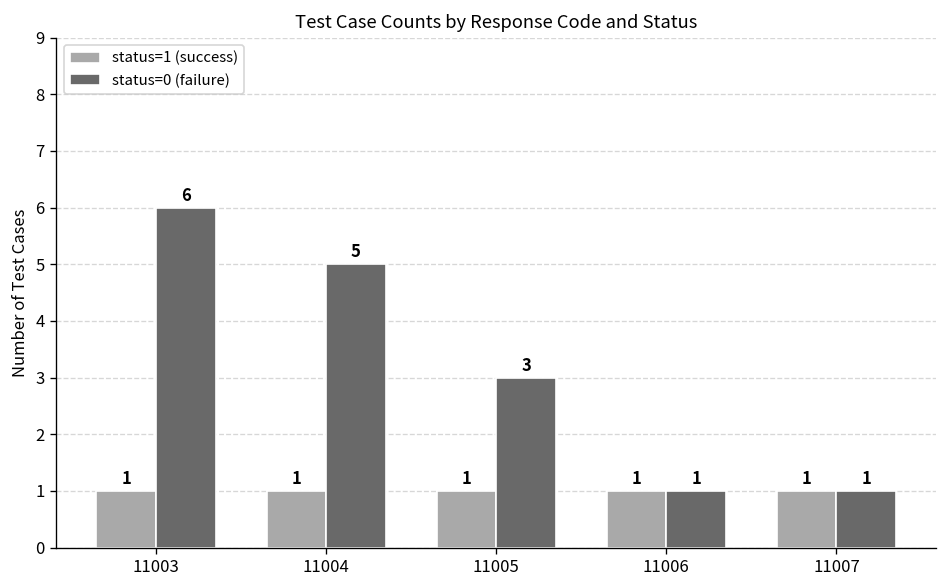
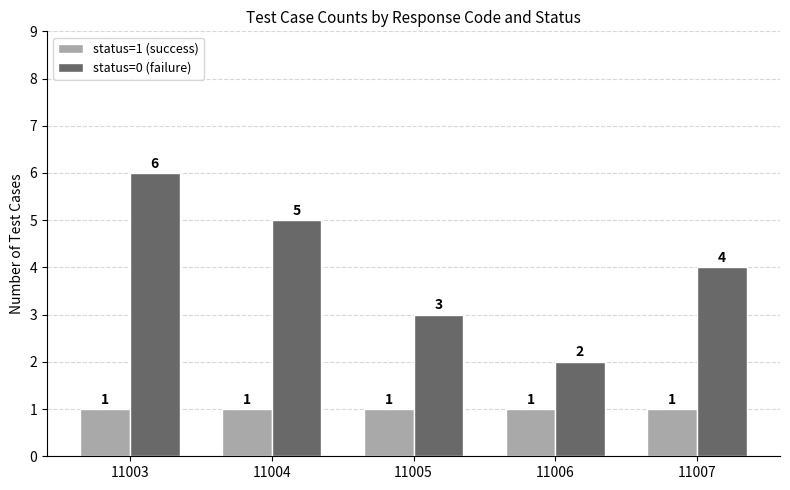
  {
    "status=1 (success)": {
      "11003": 1,
      "11004": 1,
      "11005": 1,
      "11006": 1,
      "11007": 1
    },
    "status=0 (failure)": {
      "11003": 6,
      "11004": 5,
      "11005": 3,
-     "11006": 1,
-     "11007": 1
+     "11006": 2,
+     "11007": 4
    }
  }
